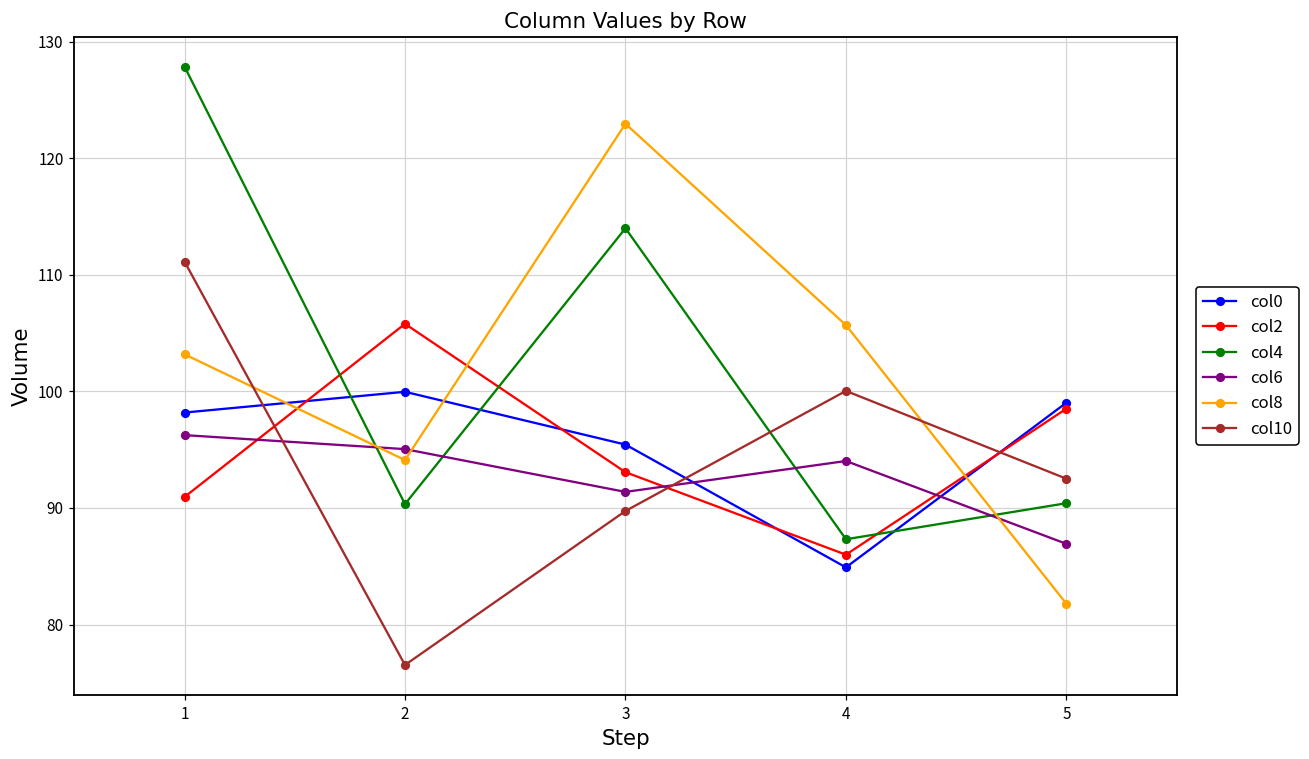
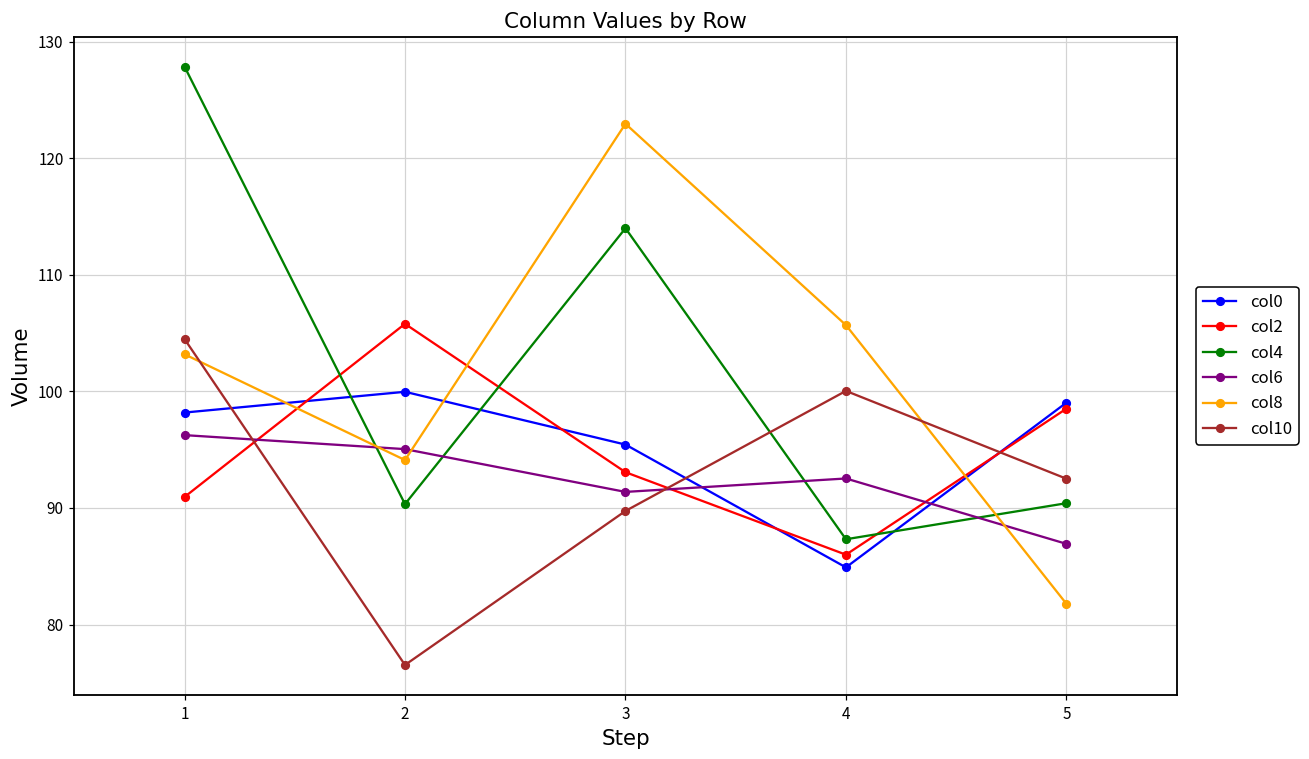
  {
    "col0": {
      "1": 98.2,
      "2": 100.0,
      "3": 95.4,
      "4": 84.9,
      "5": 99.0
    },
    "col2": {
      "1": 90.9,
      "2": 105.8,
      "3": 93.1,
      "4": 86.0,
      "5": 98.5
    },
    "col4": {
      "1": 127.9,
      "2": 90.3,
      "3": 114.0,
      "4": 87.3,
      "5": 90.4
    },
    "col6": {
      "1": 96.2,
      "2": 95.0,
      "3": 91.4,
-     "4": 94.0,
+     "4": 92.5,
      "5": 86.9
    },
    "col8": {
      "1": 103.2,
      "2": 94.1,
      "3": 123.0,
      "4": 105.7,
      "5": 81.8
    },
    "col10": {
-     "1": 111.1,
+     "1": 104.5,
      "2": 76.5,
      "3": 89.7,
      "4": 100.0,
      "5": 92.5
    }
  }
